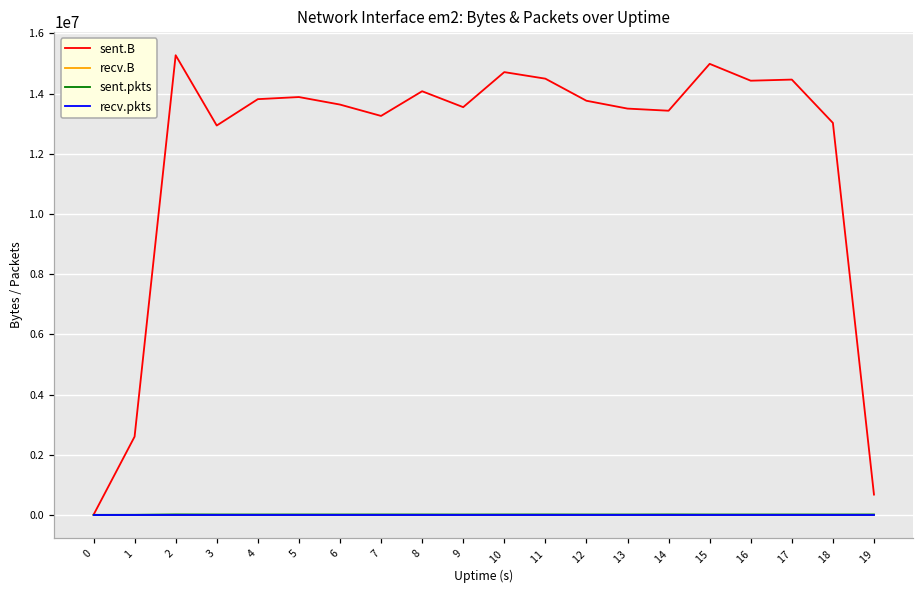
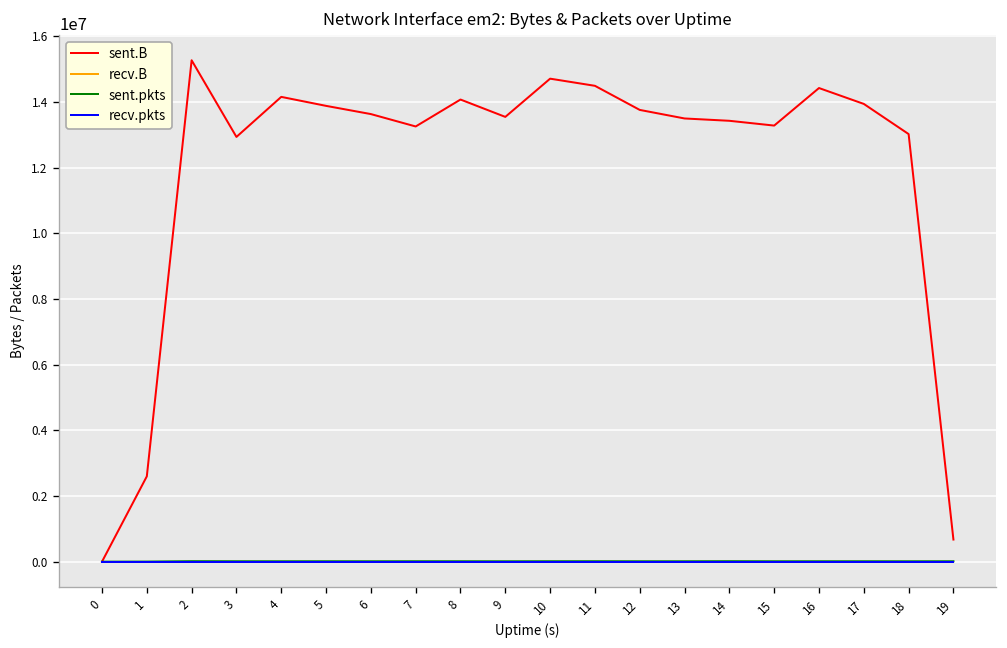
  {
    "sent.B": {
      "1": 2600000,
      "2": 15300000,
      "3": 12900000,
-     "4": 13800000,
+     "4": 14200000,
      "5": 13900000,
      "6": 13600000,
      "7": 13300000,
      "8": 14100000,
      "9": 13500000,
      "10": 14700000,
      "11": 14500000,
      "12": 13800000,
      "13": 13500000,
      "14": 13400000,
-     "15": 15000000,
+     "15": 13300000,
      "16": 14400000,
-     "17": 14500000,
+     "17": 13900000,
      "18": 13000000,
      "19": 700000
    },
    "recv.pkts": {
      "1": 0,
      "2": 0,
      "3": 0,
      "4": 0,
      "5": 0,
      "6": 0,
      "7": 0,
      "8": 0,
      "9": 0,
      "10": 0,
      "11": 0,
      "12": 0,
      "13": 0,
      "14": 0,
      "15": 0,
      "16": 0,
      "17": 0,
      "18": 0,
      "19": 0
    }
  }
